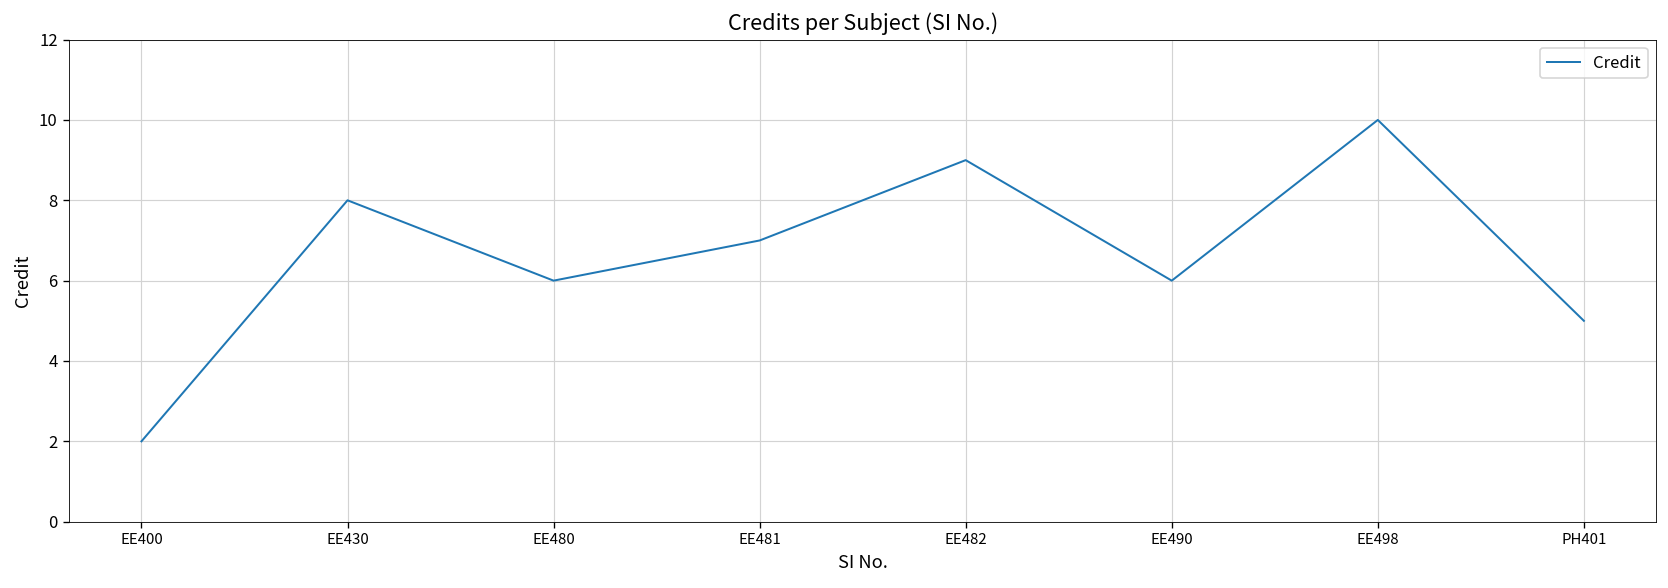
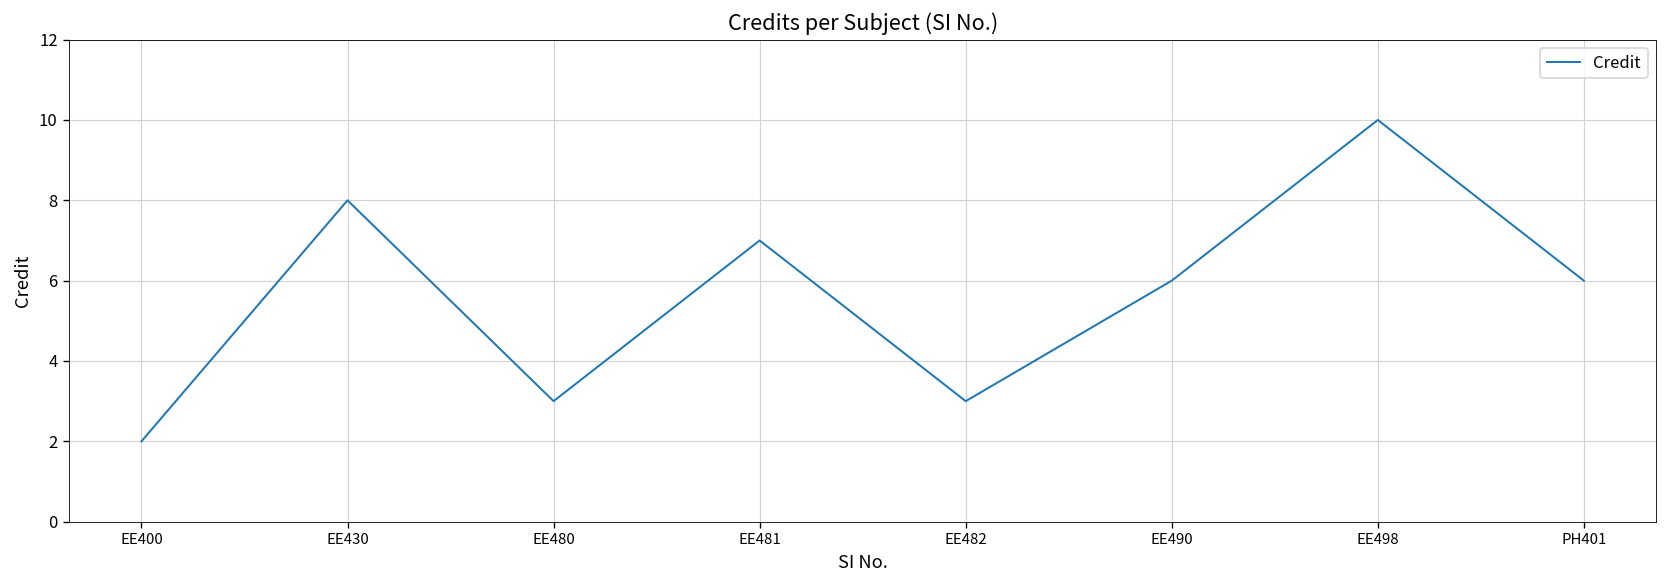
  {
    "EE400": 2,
    "EE430": 8,
-   "EE480": 6,
+   "EE480": 3,
    "EE481": 7,
-   "EE482": 9,
+   "EE482": 3,
    "EE490": 6,
    "EE498": 10,
-   "PH401": 5
+   "PH401": 6
  }
